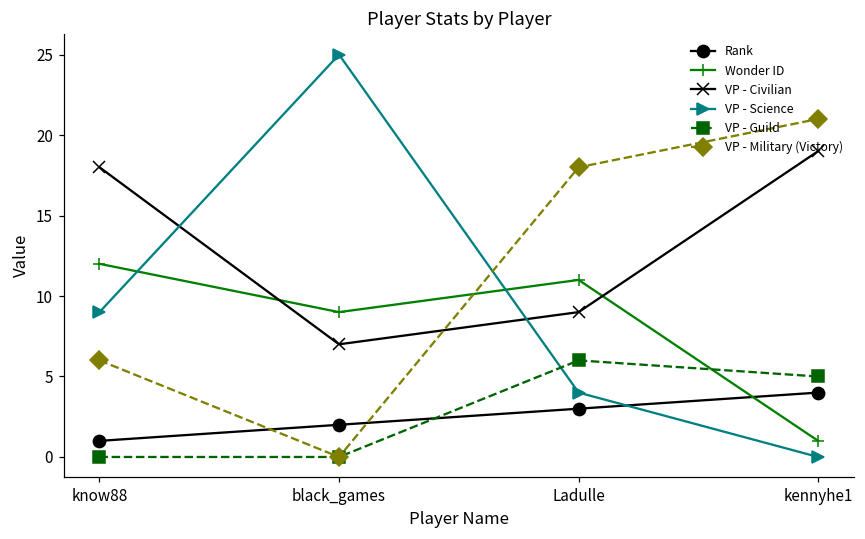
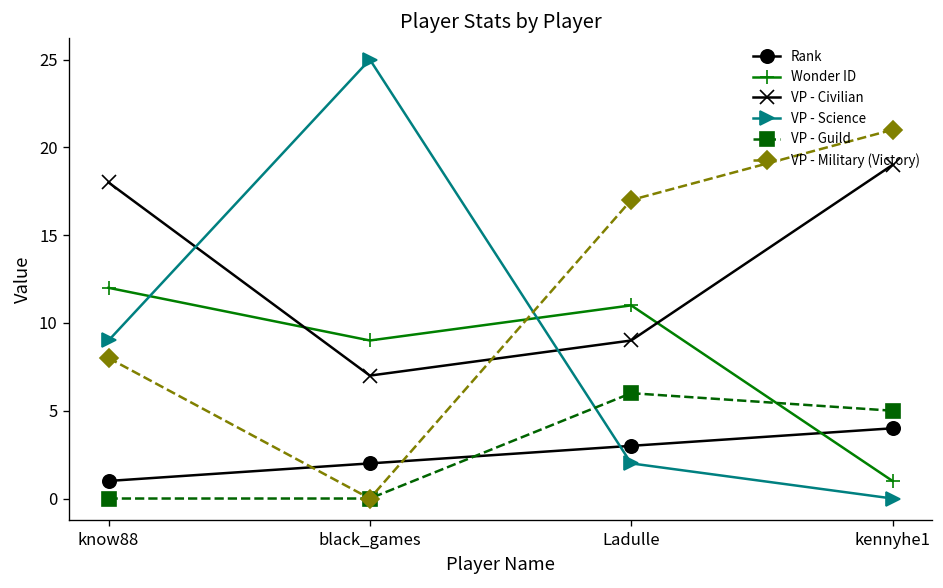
  {
    "VP - Science": {
      "know88": 9,
      "black_games": 25,
-     "Ladulle": 4,
+     "Ladulle": 2,
      "kennyhe1": 0
    },
    "VP - Military (Victory)": {
-     "know88": 6,
-     "Ladulle": 18,
+     "know88": 8,
+     "Ladulle": 17,
      "kennyhe1": 21
    }
  }
